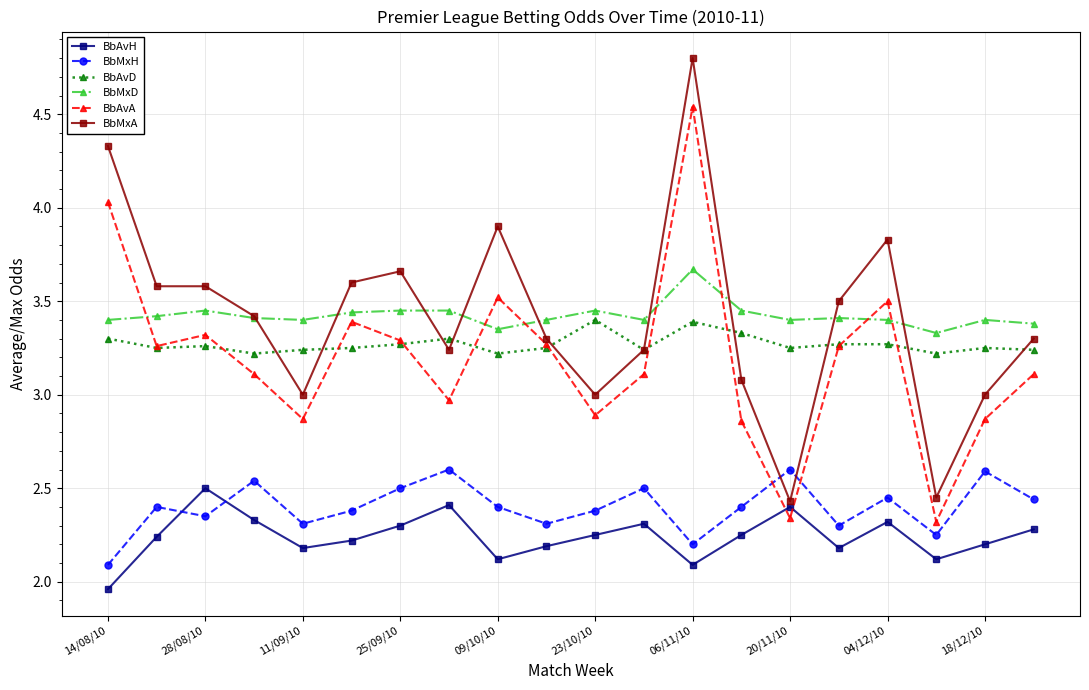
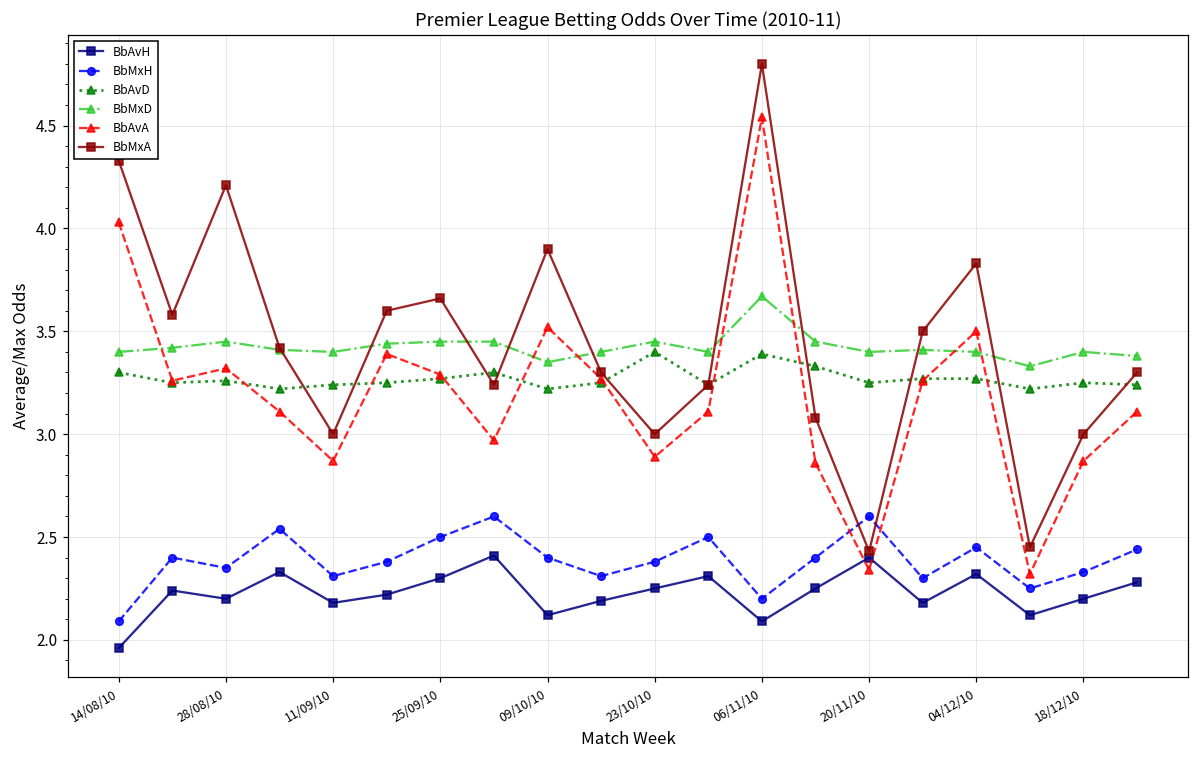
  {
    "BbAvH": {
      "14/08/10": 1.96,
-     "28/08/10": 2.5,
+     "28/08/10": 2.2,
      "11/09/10": 2.18,
      "25/09/10": 2.3,
      "09/10/10": 2.12,
      "23/10/10": 2.25,
      "06/11/10": 2.1,
      "20/11/10": 2.4,
      "04/12/10": 2.32,
      "18/12/10": 2.2
    },
    "BbMxH": {
      "14/08/10": 2.09,
      "28/08/10": 2.35,
      "11/09/10": 2.31,
      "25/09/10": 2.50,
      "09/10/10": 2.40,
      "23/10/10": 2.38,
      "06/11/10": 2.20,
      "20/11/10": 2.60,
      "04/12/10": 2.45,
-     "18/12/10": 2.59
+     "18/12/10": 2.33
    },
    "BbAvD": {
      "14/08/10": 3.30,
      "28/08/10": 3.26,
      "11/09/10": 3.24,
      "25/09/10": 3.27,
      "09/10/10": 3.22,
      "23/10/10": 3.40,
      "06/11/10": 3.39,
      "20/11/10": 3.25,
      "04/12/10": 3.27,
      "18/12/10": 3.25
    },
    "BbMxD": {
      "14/08/10": 3.40,
      "28/08/10": 3.45,
      "11/09/10": 3.40,
      "25/09/10": 3.45,
      "09/10/10": 3.35,
      "23/10/10": 3.45,
      "06/11/10": 3.67,
      "20/11/10": 3.40,
      "04/12/10": 3.40,
      "18/12/10": 3.40
    },
    "BbAvA": {
      "14/08/10": 4.03,
      "28/08/10": 3.32,
      "11/09/10": 2.87,
      "25/09/10": 3.29,
      "09/10/10": 3.52,
      "23/10/10": 2.89,
      "06/11/10": 4.54,
      "20/11/10": 2.34,
      "04/12/10": 3.50,
      "18/12/10": 2.87
    },
    "BbMxA": {
      "14/08/10": 4.33,
-     "28/08/10": 3.58,
+     "28/08/10": 4.21,
      "11/09/10": 3.00,
      "25/09/10": 3.66,
      "09/10/10": 3.90,
      "23/10/10": 3.00,
      "06/11/10": 4.80,
      "20/11/10": 2.43,
      "04/12/10": 3.83,
      "18/12/10": 3.00
    }
  }
